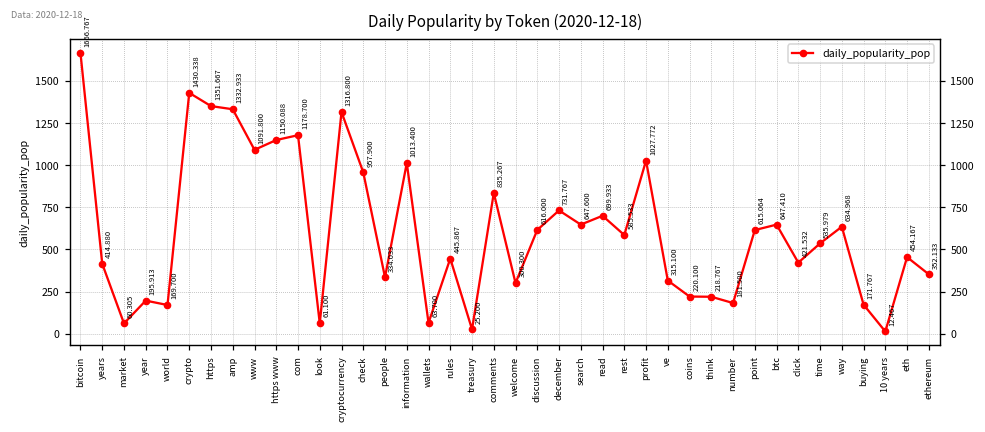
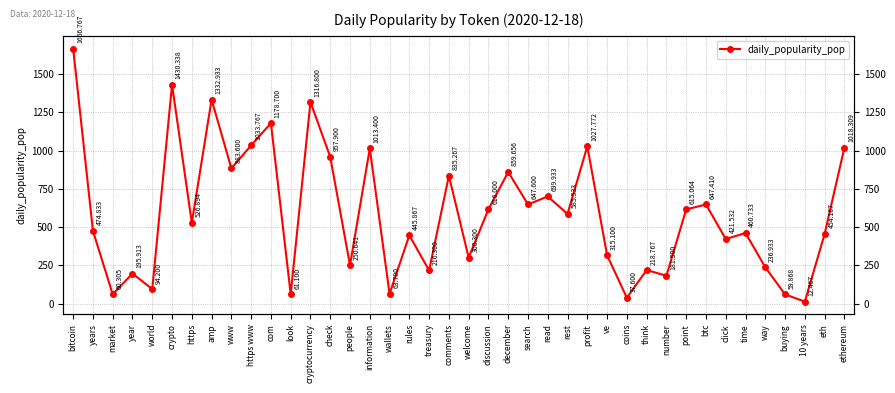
  {
    "bitcoin": 1666.767,
-   "years": 414.880,
+   "years": 474.833,
    "market": 60.305,
    "year": 195.913,
-   "world": 169.700,
+   "world": 94.200,
    "crypto": 1430.338,
-   "https": 1351.667,
+   "https": 526.894,
    "amp": 1332.933,
-   "www": 1091.800,
-   "https www": 1150.088,
+   "www": 883.600,
+   "https www": 1033.767,
    "com": 1178.700,
    "look": 61.100,
    "cryptocurrency": 1316.800,
    "check": 957.900,
-   "people": 334.033,
+   "people": 250.641,
    "information": 1013.400,
    "wallets": 63.700,
    "rules": 445.867,
-   "treasury": 25.200,
+   "treasury": 216.300,
    "comments": 835.267,
    "welcome": 300.300,
    "discussion": 616.000,
-   "december": 731.767,
+   "december": 859.656,
    "search": 647.600,
    "read": 699.933,
    "rest": 585.533,
    "profit": 1027.772,
    "ve": 315.100,
-   "coins": 220.100,
+   "coins": 37.600,
    "think": 218.767,
    "number": 181.500,
    "point": 615.064,
    "btc": 647.410,
    "click": 421.532,
-   "time": 535.979,
-   "way": 634.968,
-   "buying": 171.767,
+   "time": 460.733,
+   "way": 236.933,
+   "buying": 59.868,
    "10 years": 12.467,
    "eth": 454.167,
-   "ethereum": 352.133
+   "ethereum": 1018.309
  }
